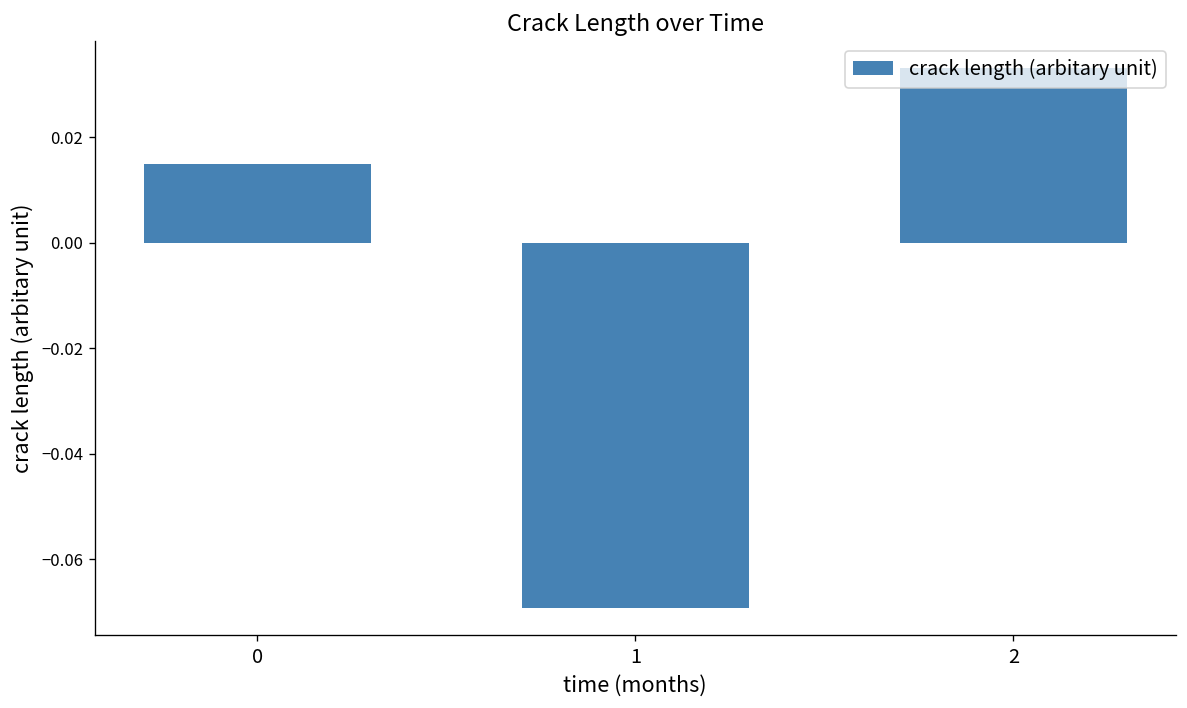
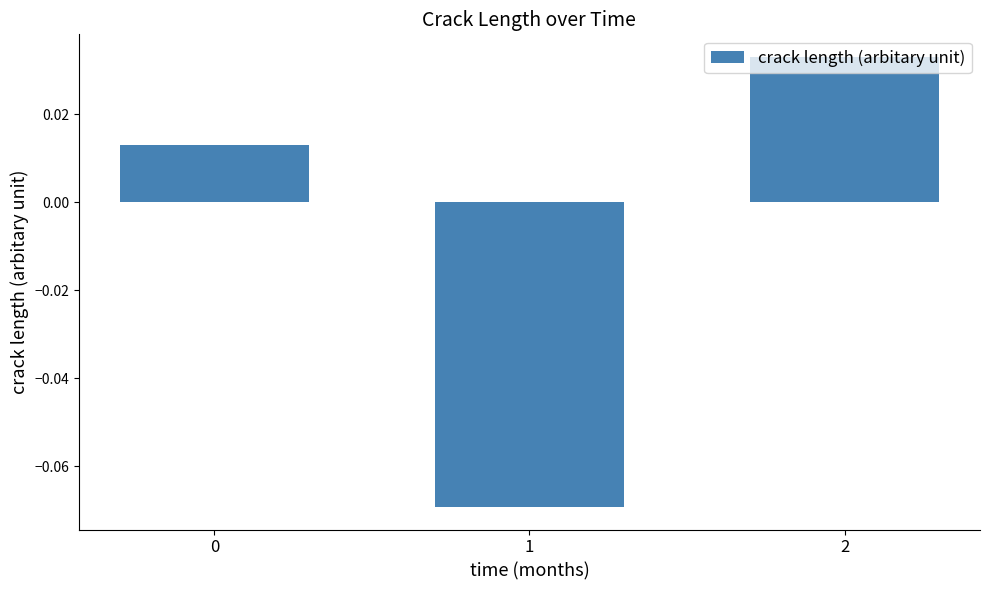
  {
-   "0": 0.015,
+   "0": 0.013,
    "1": -0.069
  }
